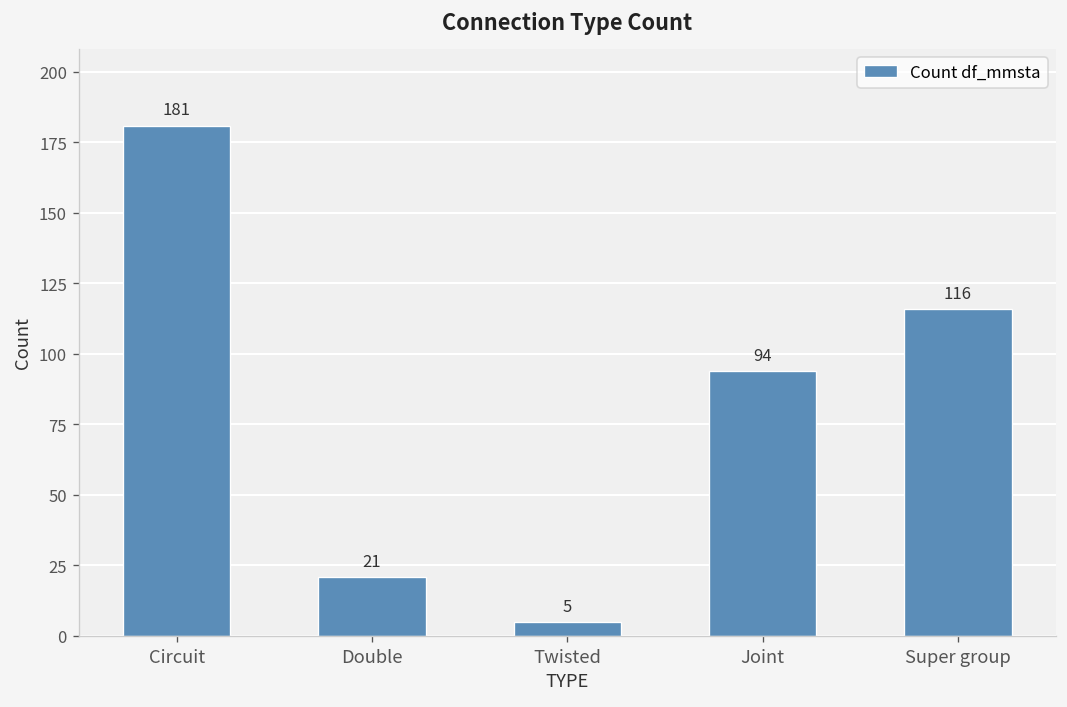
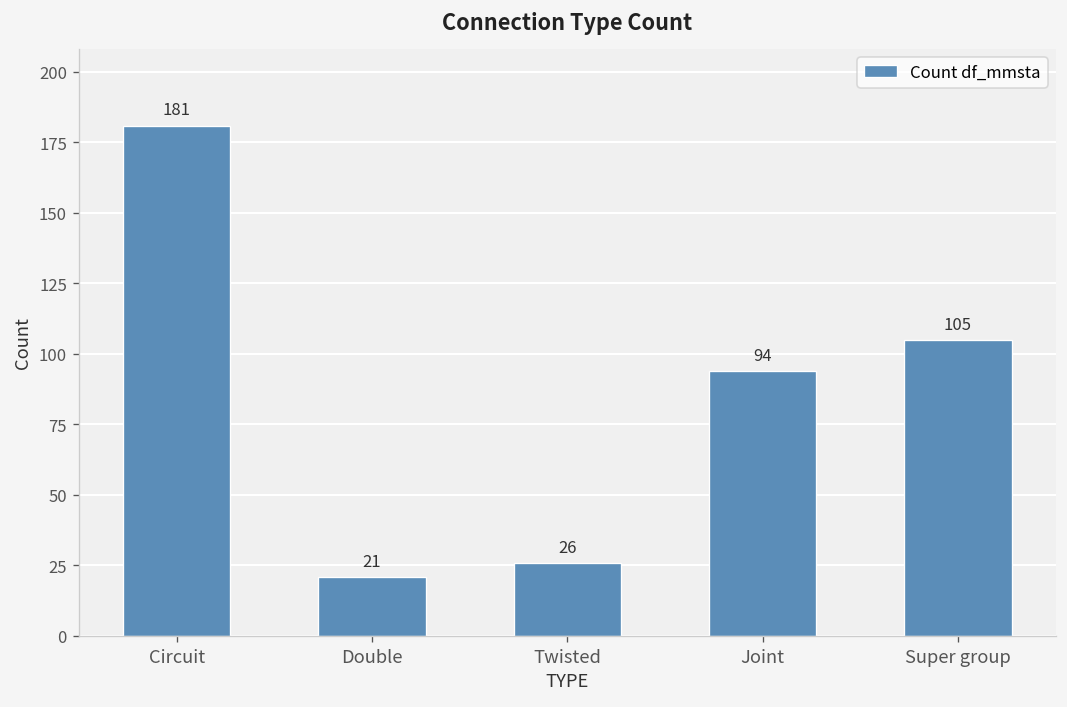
  {
    "Circuit": 181,
    "Double": 21,
-   "Twisted": 5,
+   "Twisted": 26,
    "Joint": 94,
-   "Super group": 116
+   "Super group": 105
  }
